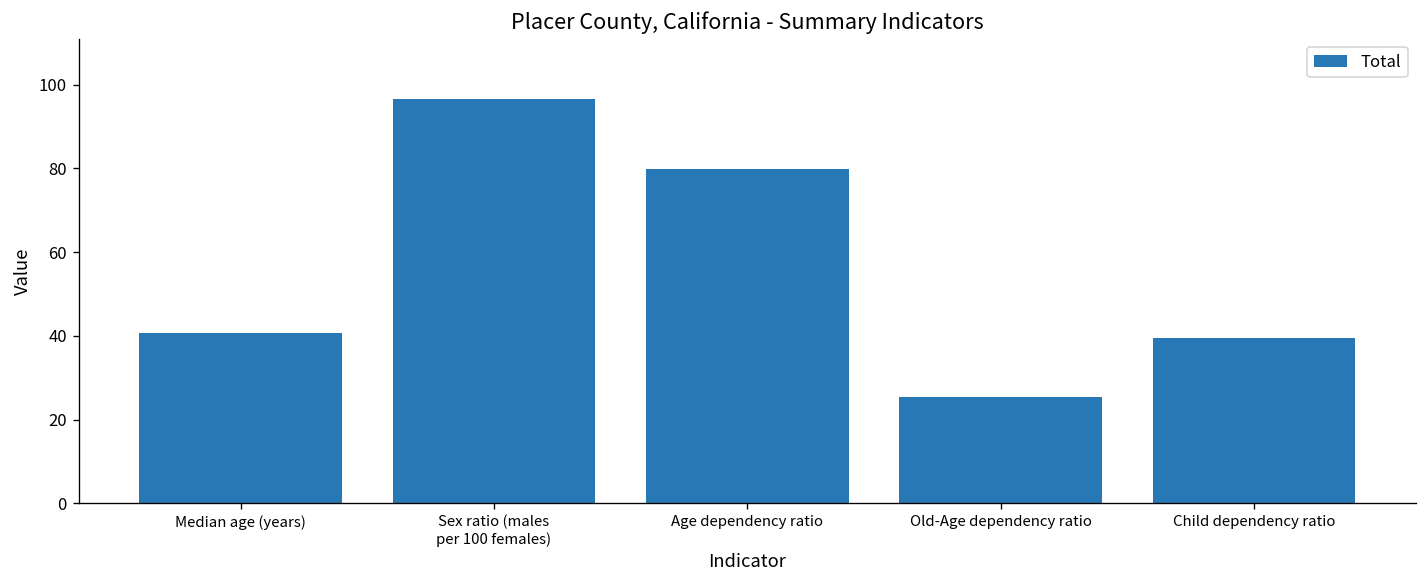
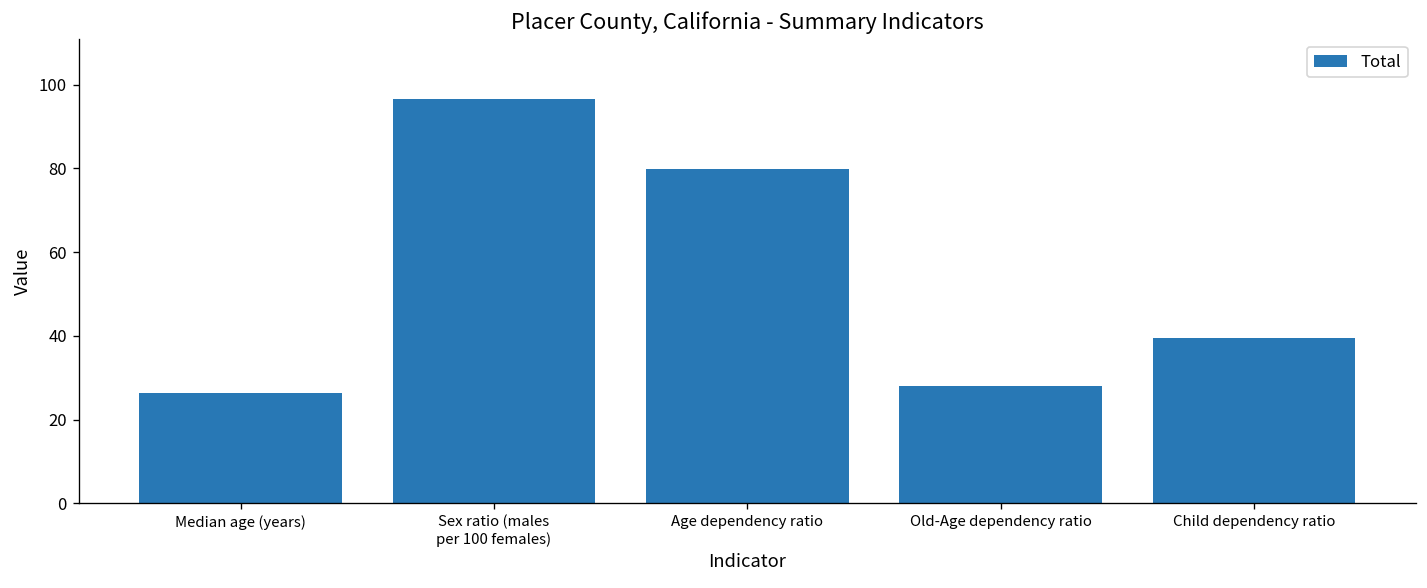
  {
-   "Median age (years)": 41,
+   "Median age (years)": 26,
    "Sex ratio (males per 100 females)": 97,
    "Age dependency ratio": 80,
-   "Old-Age dependency ratio": 25,
+   "Old-Age dependency ratio": 28,
    "Child dependency ratio": 40
  }
